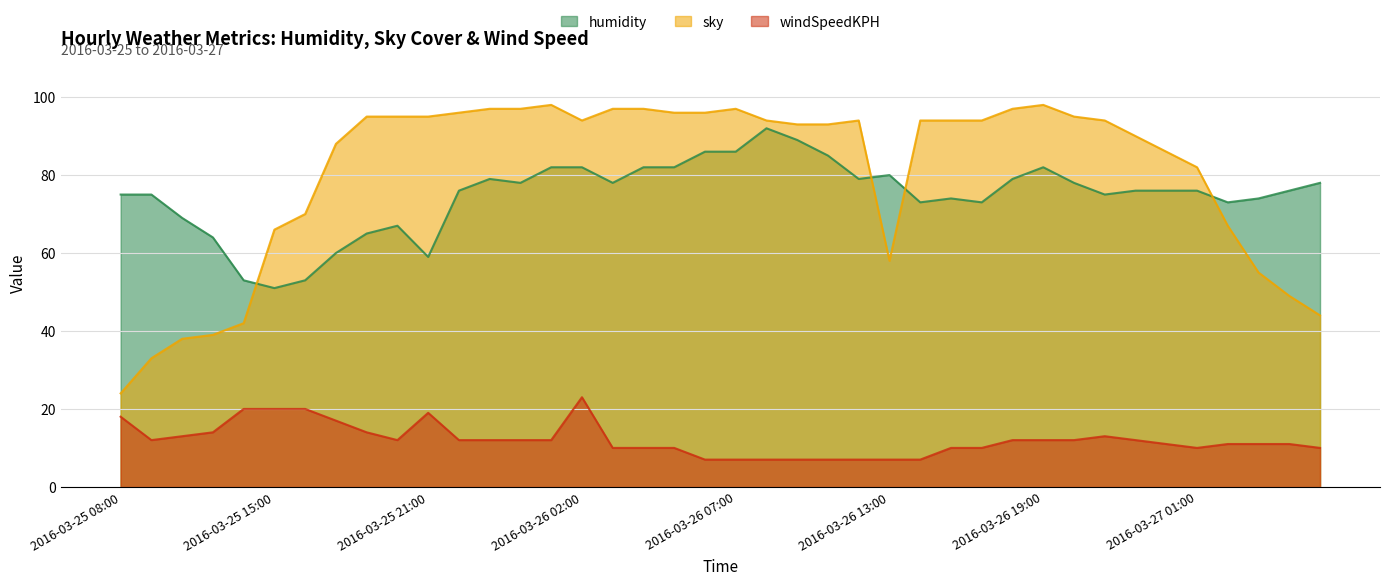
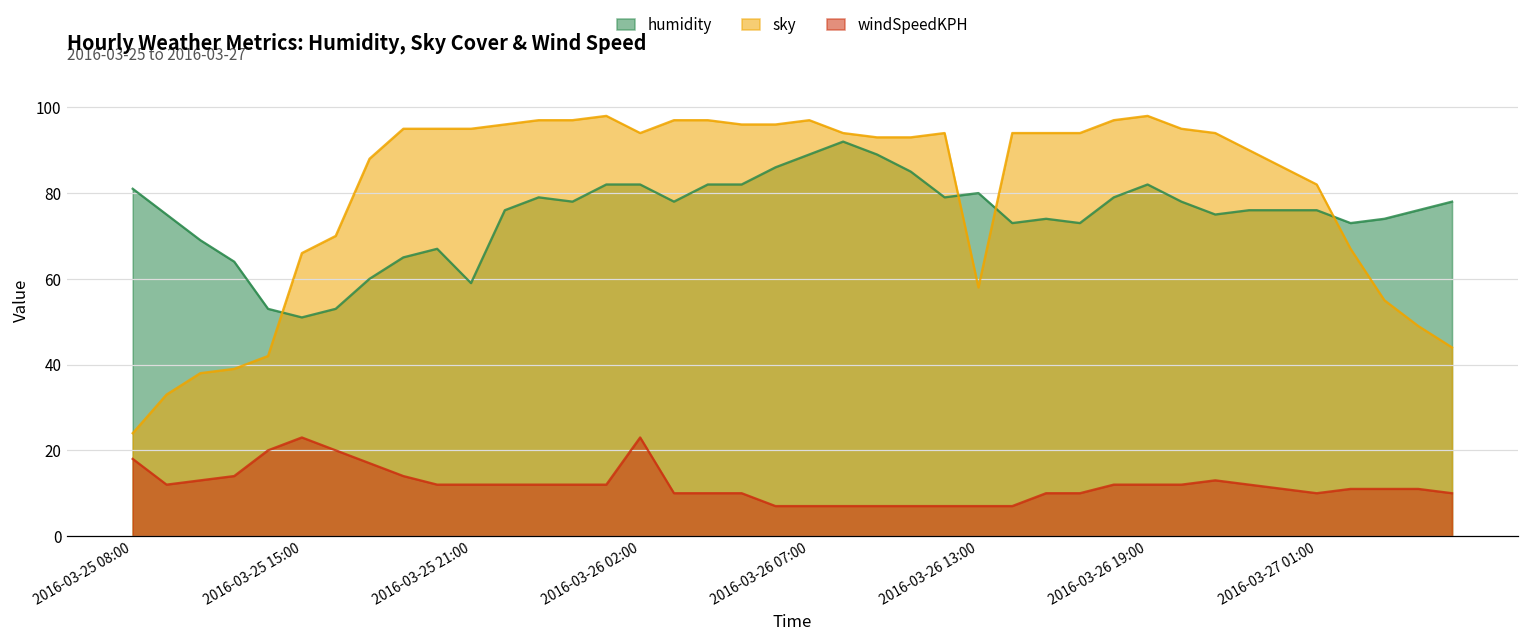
  {
    "humidity": {
-     "2016-03-25 08:00": 75,
+     "2016-03-25 08:00": 81,
      "2016-03-25 15:00": 51,
      "2016-03-25 21:00": 59,
      "2016-03-26 02:00": 82,
-     "2016-03-26 07:00": 86,
+     "2016-03-26 07:00": 89,
      "2016-03-26 13:00": 80,
      "2016-03-26 19:00": 82,
      "2016-03-27 01:00": 76
    },
    "sky": {
      "2016-03-25 08:00": 24,
      "2016-03-25 15:00": 66,
      "2016-03-25 21:00": 95,
      "2016-03-26 02:00": 94,
      "2016-03-26 07:00": 97,
      "2016-03-26 13:00": 58,
      "2016-03-26 19:00": 98,
      "2016-03-27 01:00": 82
    },
    "windSpeedKPH": {
      "2016-03-25 08:00": 18,
-     "2016-03-25 15:00": 20,
-     "2016-03-25 21:00": 19,
+     "2016-03-25 15:00": 23,
+     "2016-03-25 21:00": 12,
      "2016-03-26 02:00": 23,
      "2016-03-26 07:00": 7,
      "2016-03-26 13:00": 7,
      "2016-03-26 19:00": 12,
      "2016-03-27 01:00": 10
    }
  }
